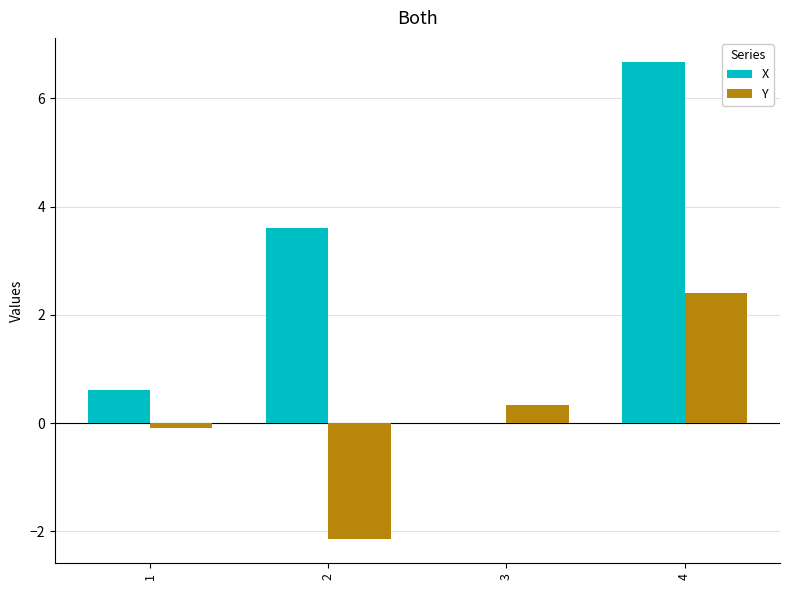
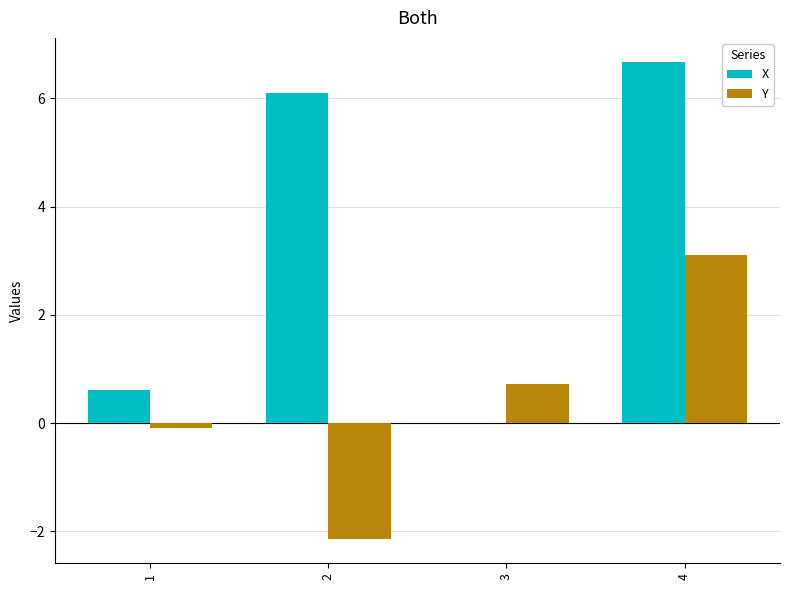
  {
    "X": {
      "1": 0.6,
-     "2": 3.6,
+     "2": 6.1,
      "4": 6.7
    },
    "Y": {
      "1": -0.1,
      "2": -2.2,
-     "3": 0.3,
-     "4": 2.4
+     "3": 0.7,
+     "4": 3.1
    }
  }
